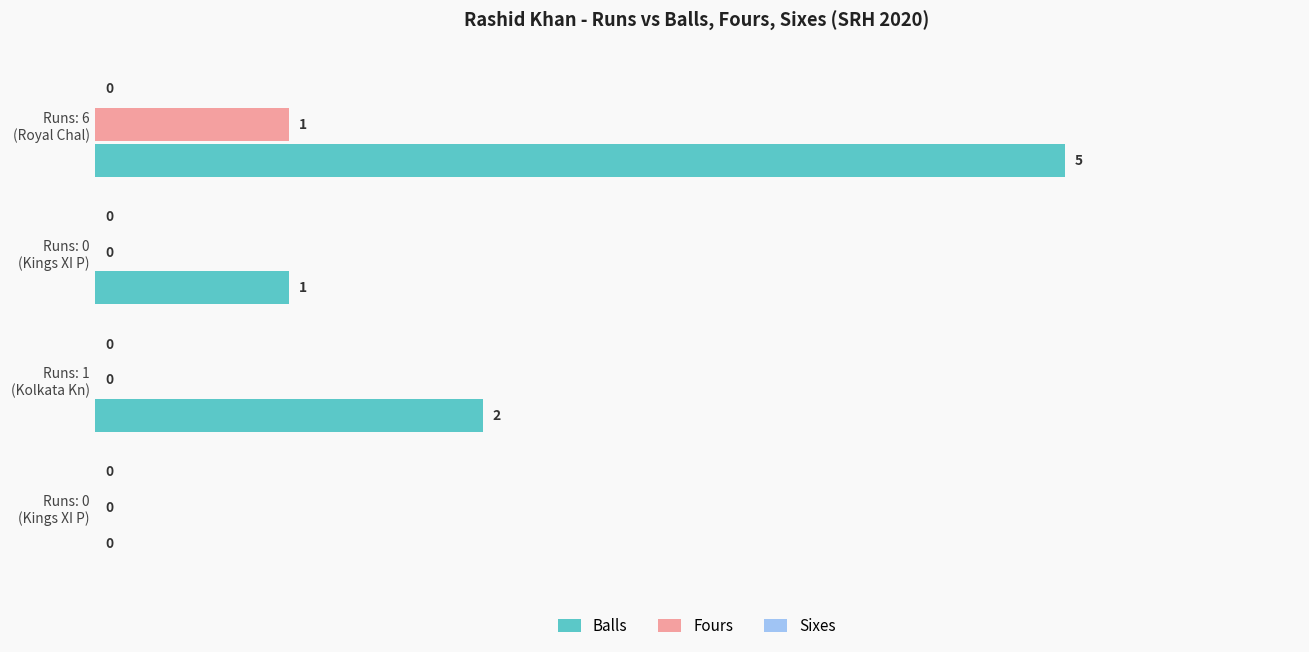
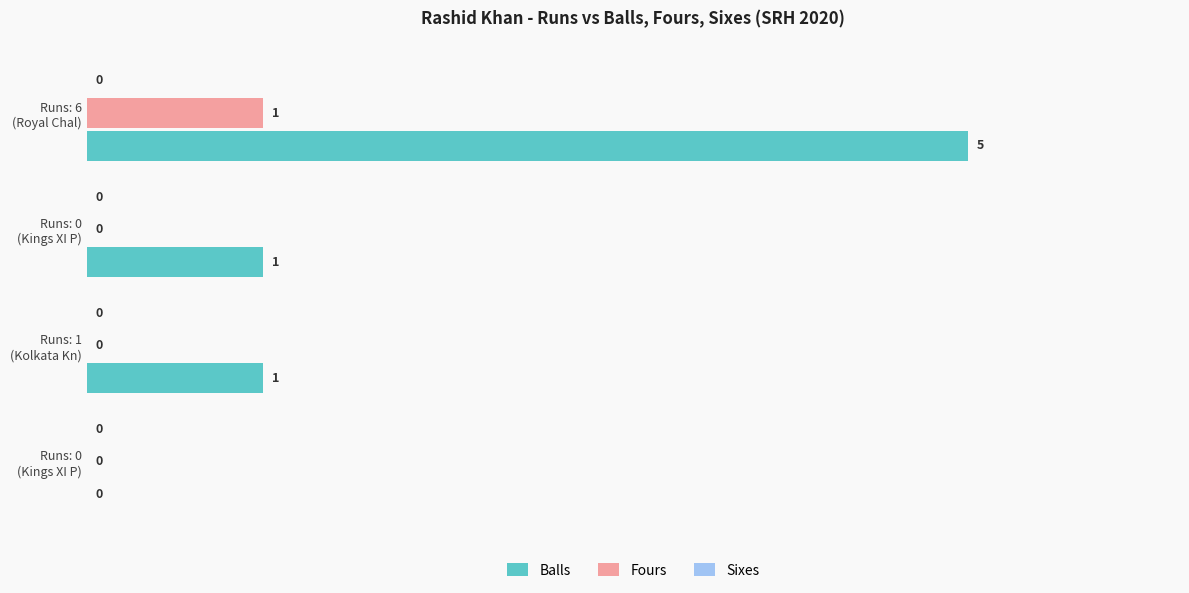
  {
    "Balls": {
      "Runs: 6 (Royal Chal)": 5,
-     "Runs: 1 (Kolkata Kn)": 2
+     "Runs: 1 (Kolkata Kn)": 1
    },
    "Fours": {
      "Runs: 6 (Royal Chal)": 1,
      "Runs: 1 (Kolkata Kn)": 0
    },
    "Sixes": {
      "Runs: 6 (Royal Chal)": 0,
      "Runs: 1 (Kolkata Kn)": 0
    }
  }
